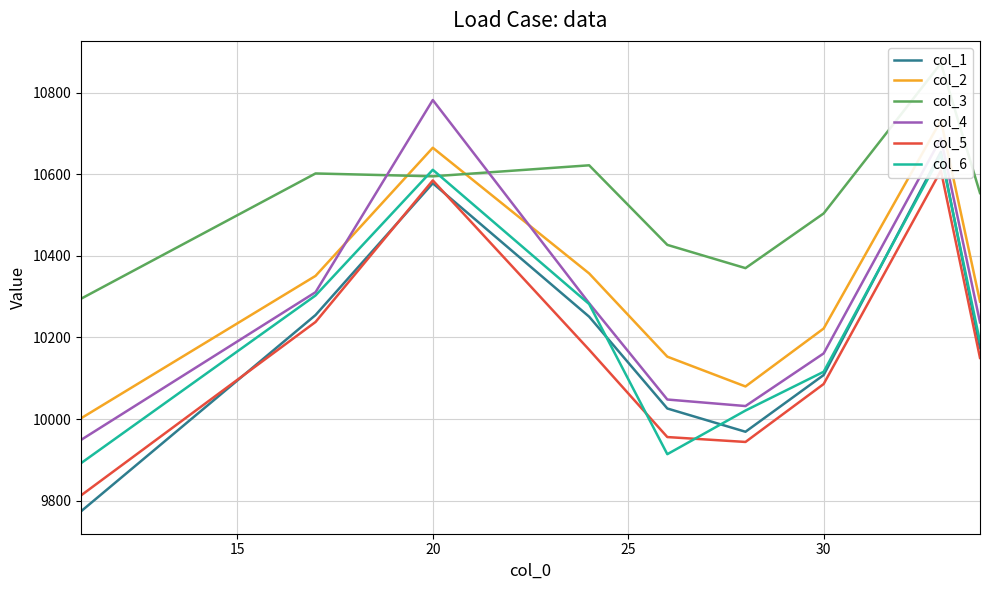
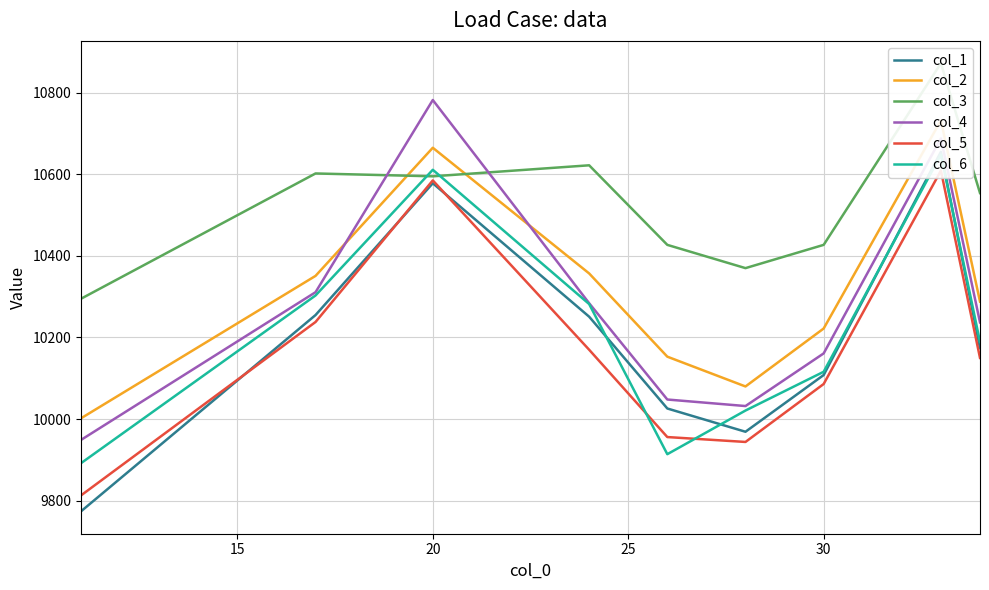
  {
    "col_1": {
      "20": 10580,
      "30": 10110
    },
    "col_2": {
      "20": 10670,
      "30": 10220
    },
    "col_3": {
      "20": 10600,
-     "30": 10500
+     "30": 10430
    },
    "col_4": {
      "20": 10780,
      "30": 10160
    },
    "col_5": {
      "20": 10590,
      "30": 10090
    },
    "col_6": {
      "20": 10610,
      "30": 10120
    }
  }
